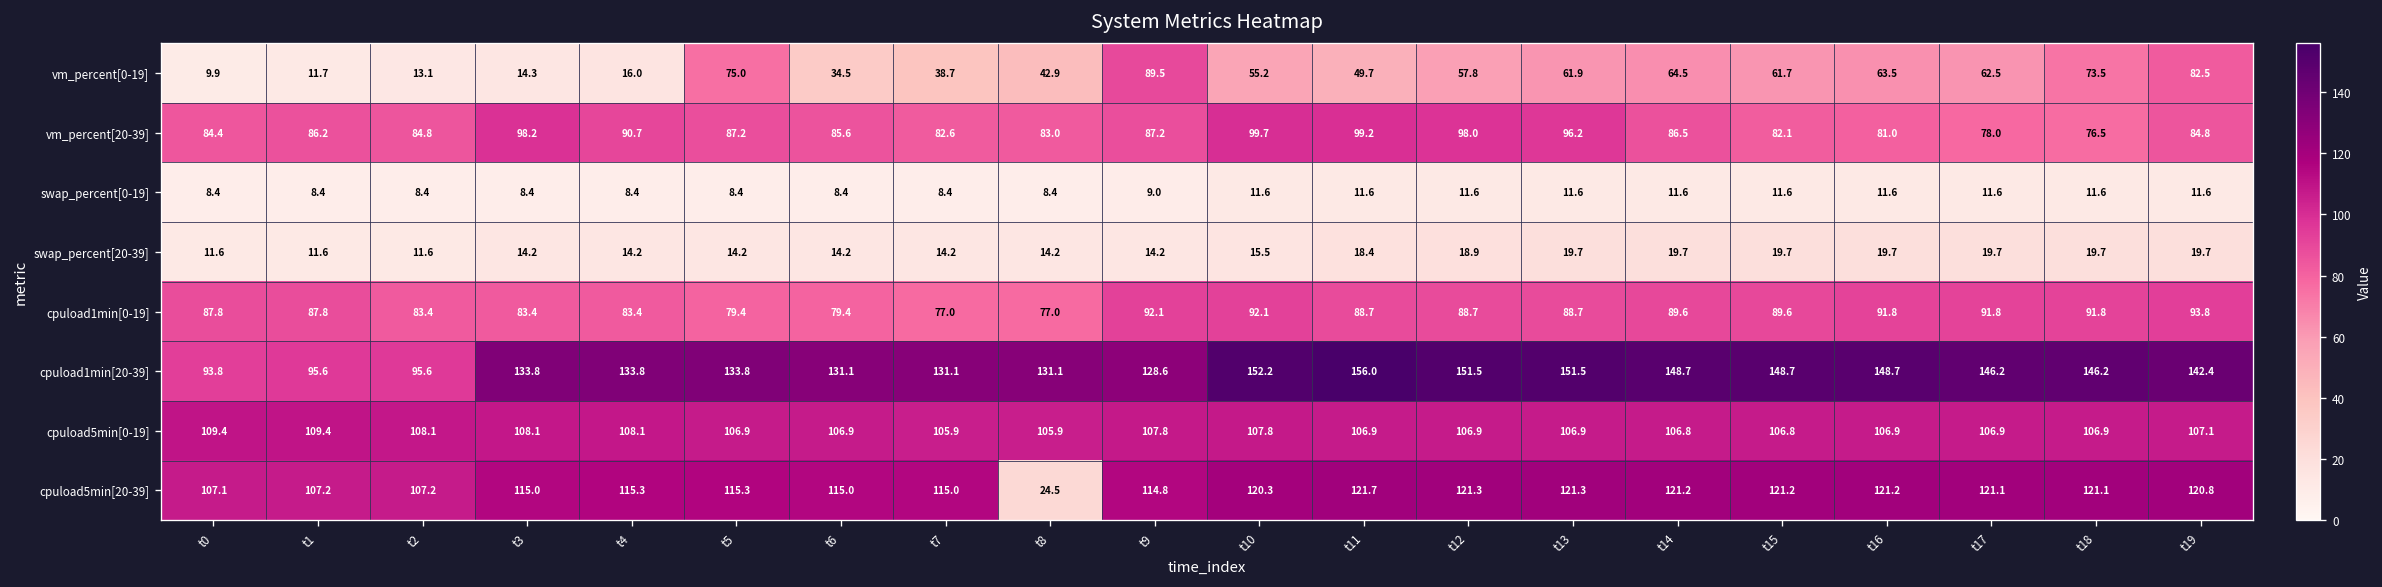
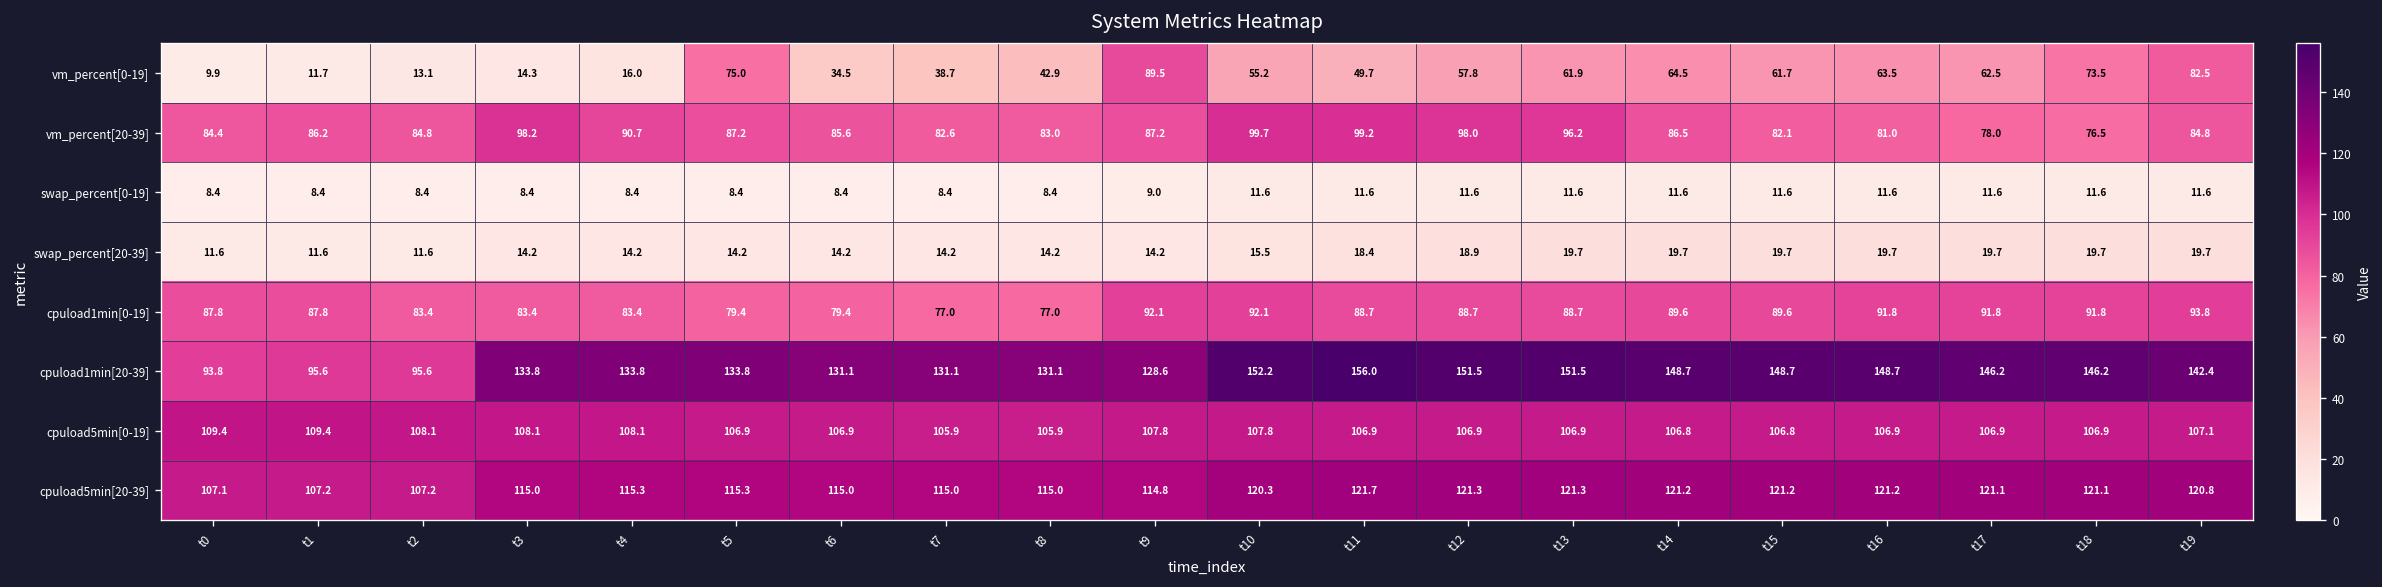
  {
    "vm_percent[0-19]": {
      "t0": 9.9,
      "t1": 11.7,
      "t2": 13.1,
      "t3": 14.3,
      "t4": 16.0,
      "t5": 75.0,
      "t6": 34.5,
      "t7": 38.7,
      "t8": 42.9,
      "t9": 89.5,
      "t10": 55.2,
      "t11": 49.7,
      "t12": 57.8,
      "t13": 61.9,
      "t14": 64.5,
      "t15": 61.7,
      "t16": 63.5,
      "t17": 62.5,
      "t18": 73.5,
      "t19": 82.5
    },
    "vm_percent[20-39]": {
      "t0": 84.4,
      "t1": 86.2,
      "t2": 84.8,
      "t3": 98.2,
      "t4": 90.7,
      "t5": 87.2,
      "t6": 85.6,
      "t7": 82.6,
      "t8": 83.0,
      "t9": 87.2,
      "t10": 99.7,
      "t11": 99.2,
      "t12": 98.0,
      "t13": 96.2,
      "t14": 86.5,
      "t15": 82.1,
      "t16": 81.0,
      "t17": 78.0,
      "t18": 76.5,
      "t19": 84.8
    },
    "swap_percent[0-19]": {
      "t0": 8.4,
      "t1": 8.4,
      "t2": 8.4,
      "t3": 8.4,
      "t4": 8.4,
      "t5": 8.4,
      "t6": 8.4,
      "t7": 8.4,
      "t8": 8.4,
      "t9": 9.0,
      "t10": 11.6,
      "t11": 11.6,
      "t12": 11.6,
      "t13": 11.6,
      "t14": 11.6,
      "t15": 11.6,
      "t16": 11.6,
      "t17": 11.6,
      "t18": 11.6,
      "t19": 11.6
    },
    "swap_percent[20-39]": {
      "t0": 11.6,
      "t1": 11.6,
      "t2": 11.6,
      "t3": 14.2,
      "t4": 14.2,
      "t5": 14.2,
      "t6": 14.2,
      "t7": 14.2,
      "t8": 14.2,
      "t9": 14.2,
      "t10": 15.5,
      "t11": 18.4,
      "t12": 18.9,
      "t13": 19.7,
      "t14": 19.7,
      "t15": 19.7,
      "t16": 19.7,
      "t17": 19.7,
      "t18": 19.7,
      "t19": 19.7
    },
    "cpuload1min[0-19]": {
      "t0": 87.8,
      "t1": 87.8,
      "t2": 83.4,
      "t3": 83.4,
      "t4": 83.4,
      "t5": 79.4,
      "t6": 79.4,
      "t7": 77.0,
      "t8": 77.0,
      "t9": 92.1,
      "t10": 92.1,
      "t11": 88.7,
      "t12": 88.7,
      "t13": 88.7,
      "t14": 89.6,
      "t15": 89.6,
      "t16": 91.8,
      "t17": 91.8,
      "t18": 91.8,
      "t19": 93.8
    },
    "cpuload1min[20-39]": {
      "t0": 93.8,
      "t1": 95.6,
      "t2": 95.6,
      "t3": 133.8,
      "t4": 133.8,
      "t5": 133.8,
      "t6": 131.1,
      "t7": 131.1,
      "t8": 131.1,
      "t9": 128.6,
      "t10": 152.2,
      "t11": 156.0,
      "t12": 151.5,
      "t13": 151.5,
      "t14": 148.7,
      "t15": 148.7,
      "t16": 148.7,
      "t17": 146.2,
      "t18": 146.2,
      "t19": 142.4
    },
    "cpuload5min[0-19]": {
      "t0": 109.4,
      "t1": 109.4,
      "t2": 108.1,
      "t3": 108.1,
      "t4": 108.1,
      "t5": 106.9,
      "t6": 106.9,
      "t7": 105.9,
      "t8": 105.9,
      "t9": 107.8,
      "t10": 107.8,
      "t11": 106.9,
      "t12": 106.9,
      "t13": 106.9,
      "t14": 106.8,
      "t15": 106.8,
      "t16": 106.9,
      "t17": 106.9,
      "t18": 106.9,
      "t19": 107.1
    },
    "cpuload5min[20-39]": {
      "t0": 107.1,
      "t1": 107.2,
      "t2": 107.2,
      "t3": 115.0,
      "t4": 115.3,
      "t5": 115.3,
      "t6": 115.0,
      "t7": 115.0,
-     "t8": 24.5,
+     "t8": 115.0,
      "t9": 114.8,
      "t10": 120.3,
      "t11": 121.7,
      "t12": 121.3,
      "t13": 121.3,
      "t14": 121.2,
      "t15": 121.2,
      "t16": 121.2,
      "t17": 121.1,
      "t18": 121.1,
      "t19": 120.8
    }
  }
